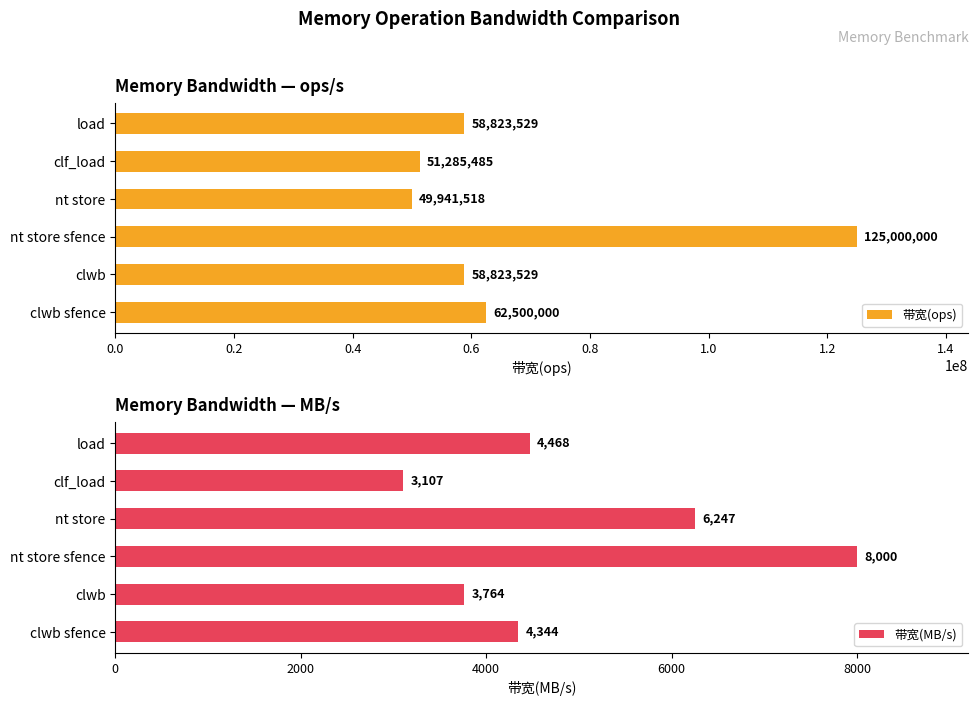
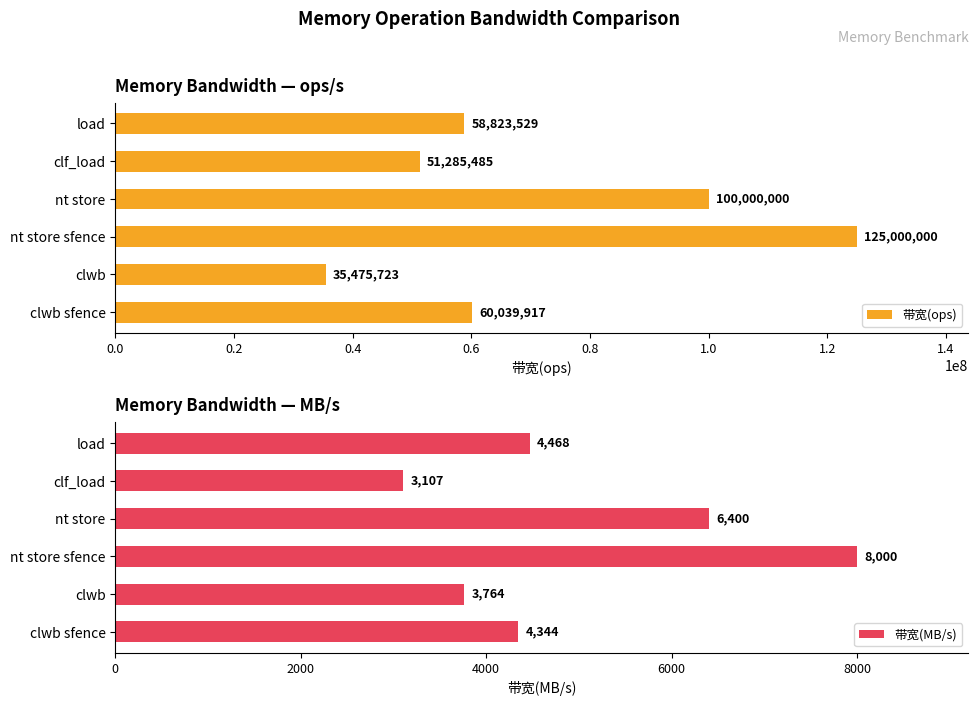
  {
    "Memory Bandwidth — ops/s": {
      "load": "58,823,529",
      "clf_load": "51,285,485",
-     "nt store": "49,941,518",
+     "nt store": "100,000,000",
      "nt store sfence": "125,000,000",
-     "clwb": "58,823,529",
-     "clwb sfence": "62,500,000"
+     "clwb": "35,475,723",
+     "clwb sfence": "60,039,917"
    },
    "Memory Bandwidth — MB/s": {
      "load": "4,468",
      "clf_load": "3,107",
-     "nt store": "6,247",
+     "nt store": "6,400",
      "nt store sfence": "8,000",
      "clwb": "3,764",
      "clwb sfence": "4,344"
    }
  }
